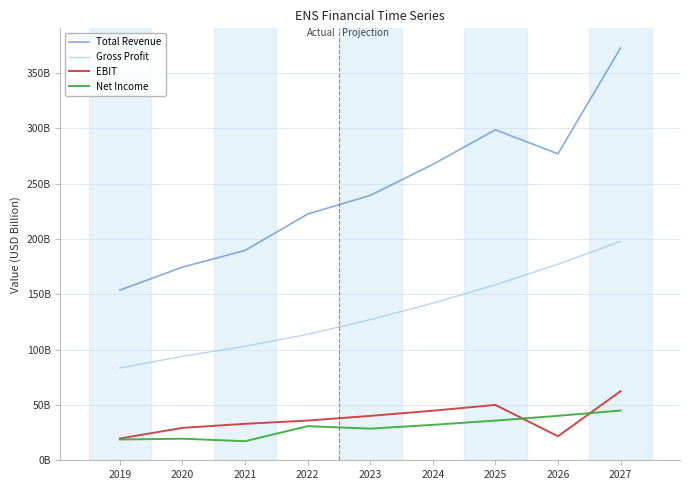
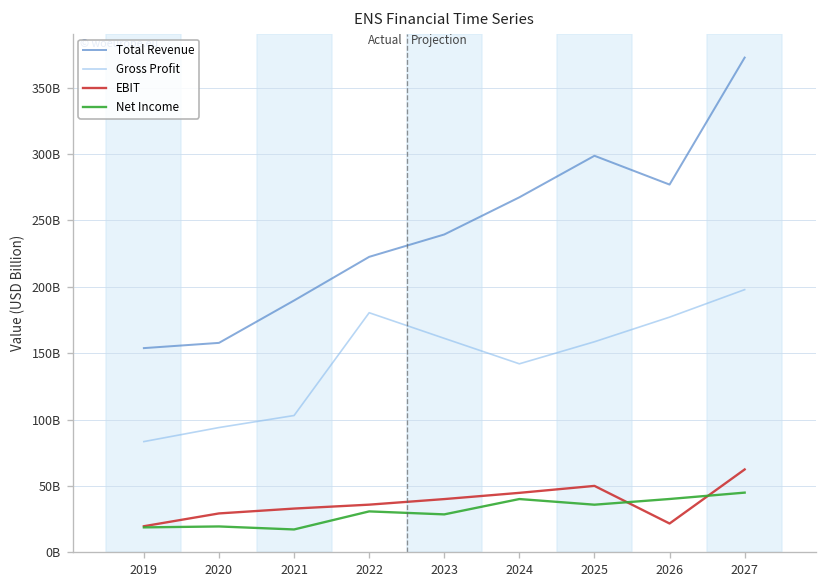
  {
    "Total Revenue": {
      "2019": 154000000000,
-     "2020": 175000000000,
+     "2020": 158000000000,
      "2021": 190000000000,
      "2022": 223000000000,
      "2023": 239000000000,
      "2024": 267000000000,
      "2025": 299000000000,
      "2026": 277000000000,
      "2027": 373000000000
    },
    "Gross Profit": {
      "2019": 83000000000,
      "2020": 94000000000,
      "2021": 103000000000,
-     "2022": 114000000000,
-     "2023": 127000000000,
+     "2022": 181000000000,
+     "2023": 161000000000,
      "2024": 142000000000,
      "2025": 159000000000,
      "2026": 177000000000,
      "2027": 198000000000
    },
    "EBIT": {
      "2020": 29000000000,
      "2021": 33000000000,
      "2022": 36000000000,
      "2023": 40000000000,
      "2024": 45000000000,
      "2025": 50000000000,
      "2026": 22000000000,
      "2027": 62000000000
    },
    "Net Income": {
      "2020": 19000000000,
      "2021": 17000000000,
      "2022": 31000000000,
      "2023": 29000000000,
-     "2024": 32000000000,
+     "2024": 40000000000,
      "2025": 36000000000,
      "2026": 40000000000,
      "2027": 45000000000
    }
  }
